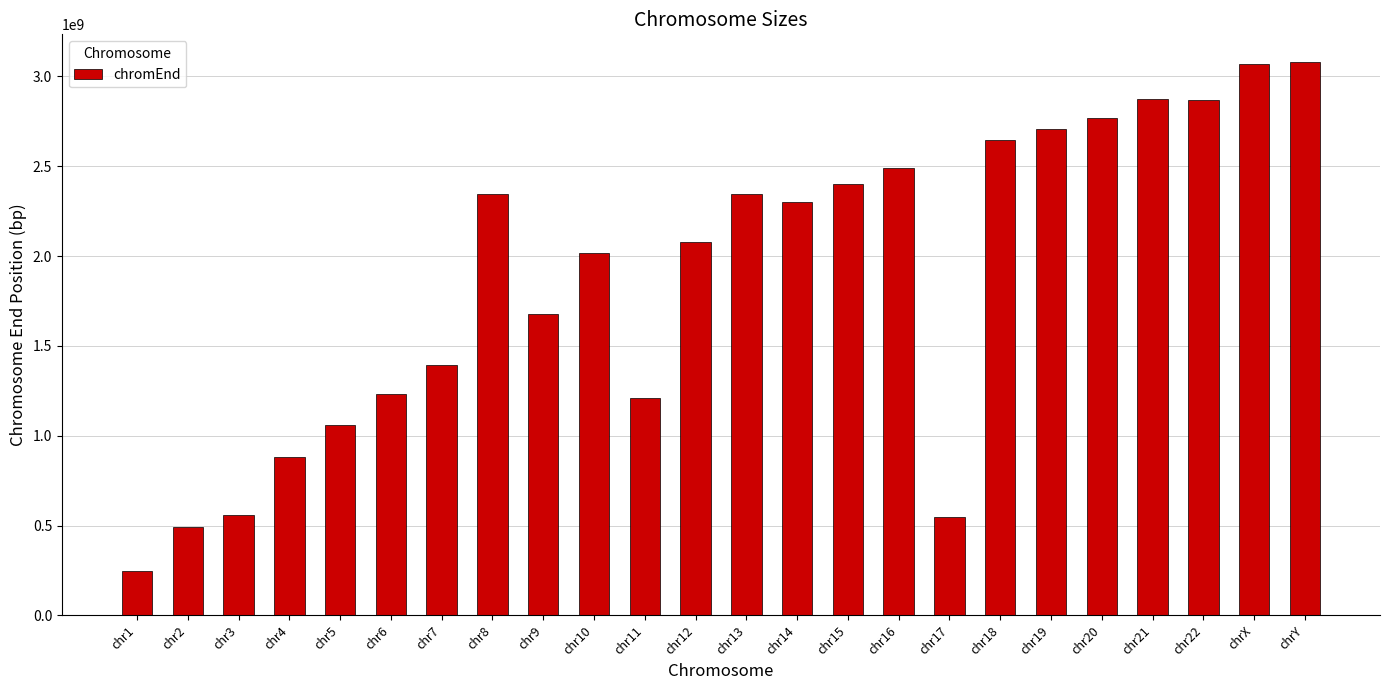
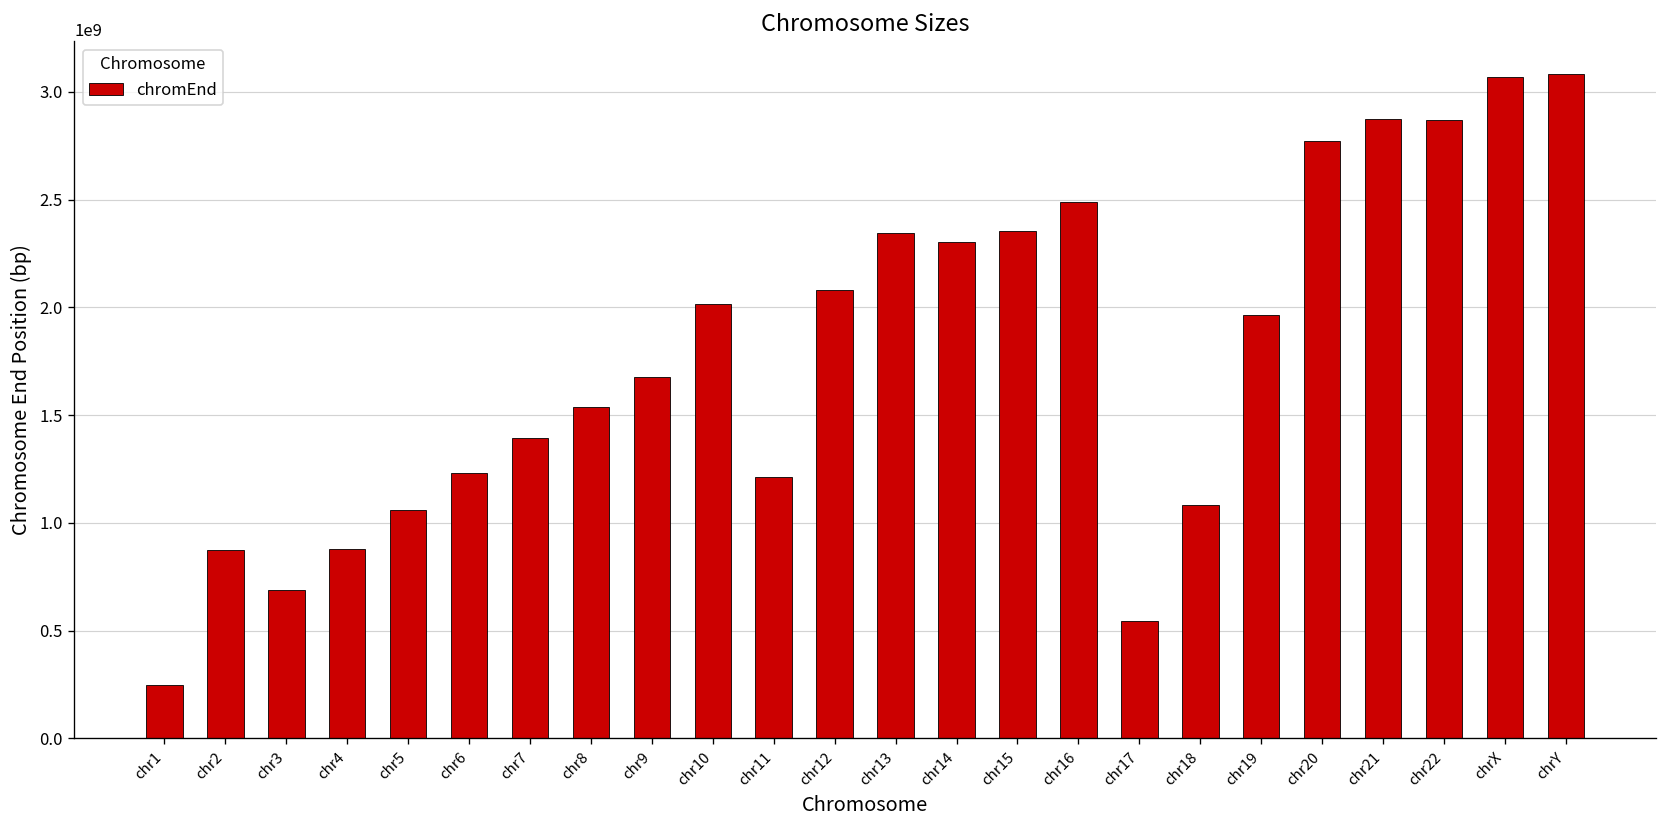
  {
    "chr1": 250000000,
-   "chr2": 490000000,
-   "chr3": 560000000,
+   "chr2": 880000000,
+   "chr3": 690000000,
    "chr4": 880000000,
    "chr5": 1060000000,
    "chr6": 1230000000,
    "chr7": 1390000000,
-   "chr8": 2350000000,
+   "chr8": 1540000000,
    "chr9": 1680000000,
    "chr10": 2020000000,
    "chr11": 1210000000,
    "chr12": 2080000000,
    "chr13": 2350000000,
    "chr14": 2300000000,
-   "chr15": 2400000000,
+   "chr15": 2350000000,
    "chr16": 2490000000,
    "chr17": 550000000,
-   "chr18": 2640000000,
-   "chr19": 2710000000,
+   "chr18": 1080000000,
+   "chr19": 1960000000,
    "chr20": 2770000000,
    "chr21": 2870000000,
    "chr22": 2870000000,
    "chrX": 3070000000,
    "chrY": 3080000000
  }
